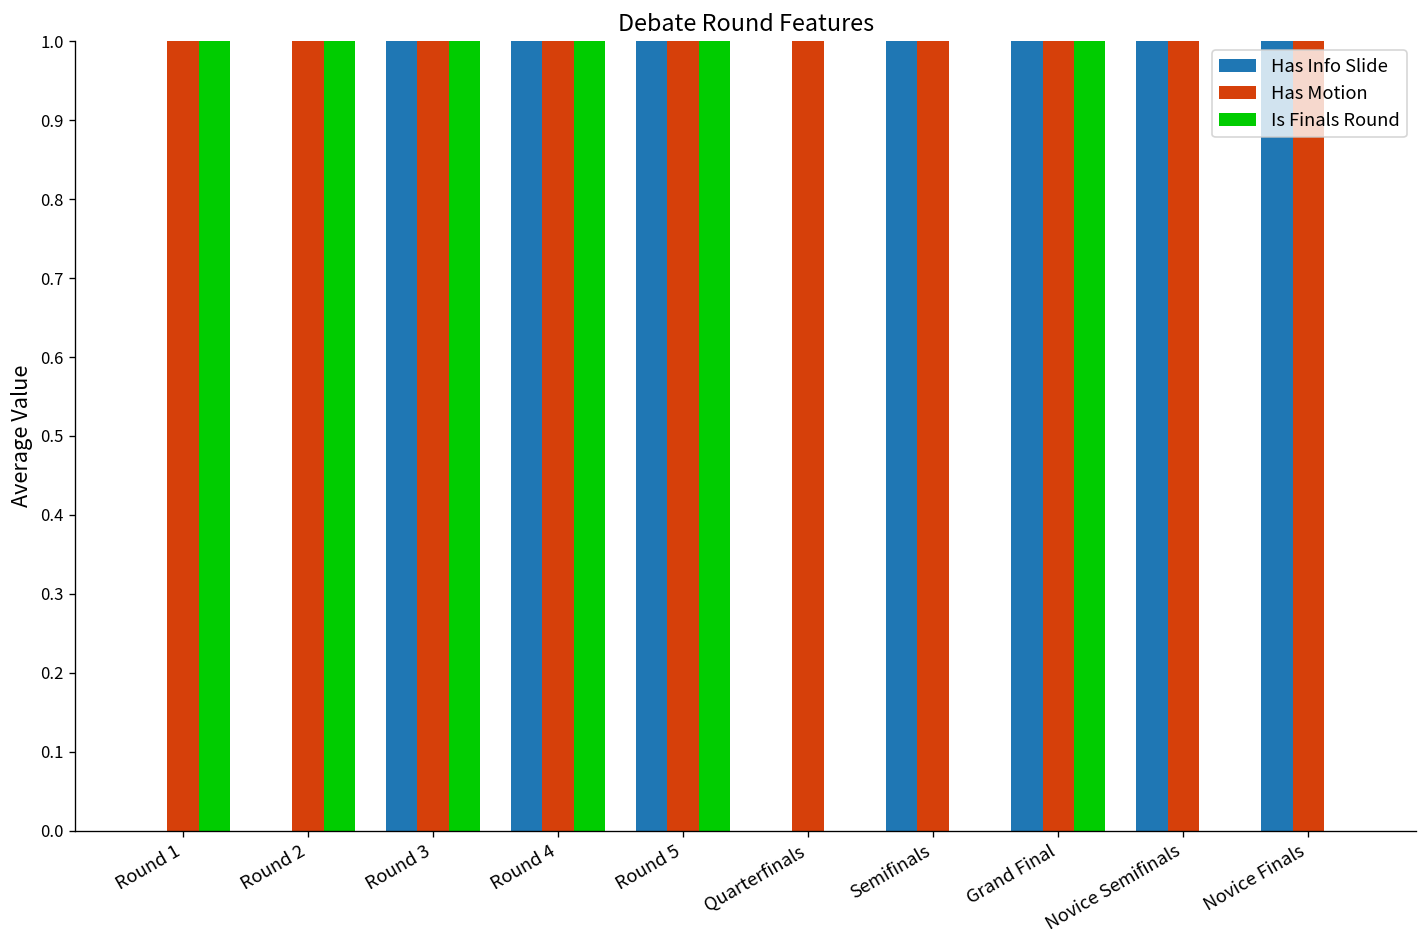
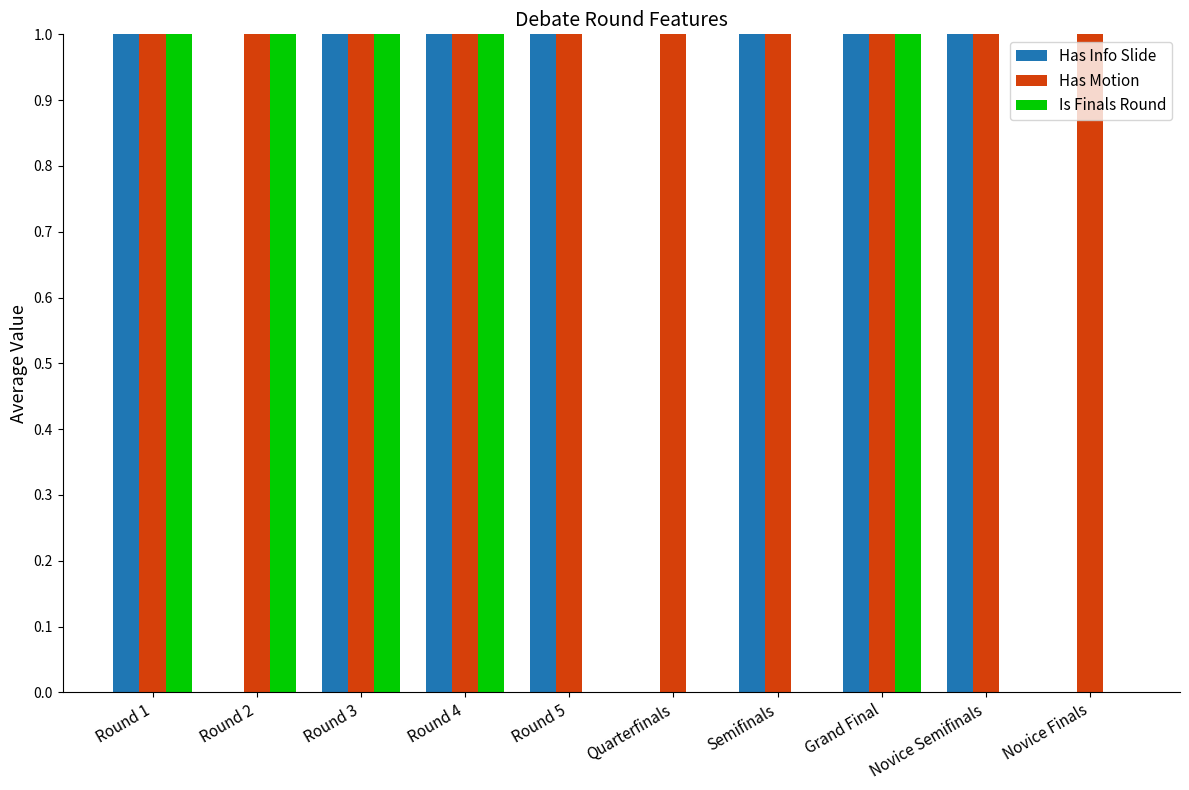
  {
    "Has Info Slide": {
-     "Round 1": 0,
+     "Round 1": 1,
      "Round 2": 0,
      "Round 3": 1,
      "Round 4": 1,
      "Round 5": 1,
      "Quarterfinals": 0,
      "Semifinals": 1,
      "Grand Final": 1,
      "Novice Semifinals": 1,
-     "Novice Finals": 1
+     "Novice Finals": 0
    },
    "Has Motion": {
      "Round 1": 1,
      "Round 2": 1,
      "Round 3": 1,
      "Round 4": 1,
      "Round 5": 1,
      "Quarterfinals": 1,
      "Semifinals": 1,
      "Grand Final": 1,
      "Novice Semifinals": 1,
      "Novice Finals": 1
    },
    "Is Finals Round": {
      "Round 1": 1,
      "Round 2": 1,
      "Round 3": 1,
      "Round 4": 1,
-     "Round 5": 1,
+     "Round 5": 0,
      "Quarterfinals": 0,
      "Semifinals": 0,
      "Grand Final": 1,
      "Novice Semifinals": 0,
      "Novice Finals": 0
    }
  }
